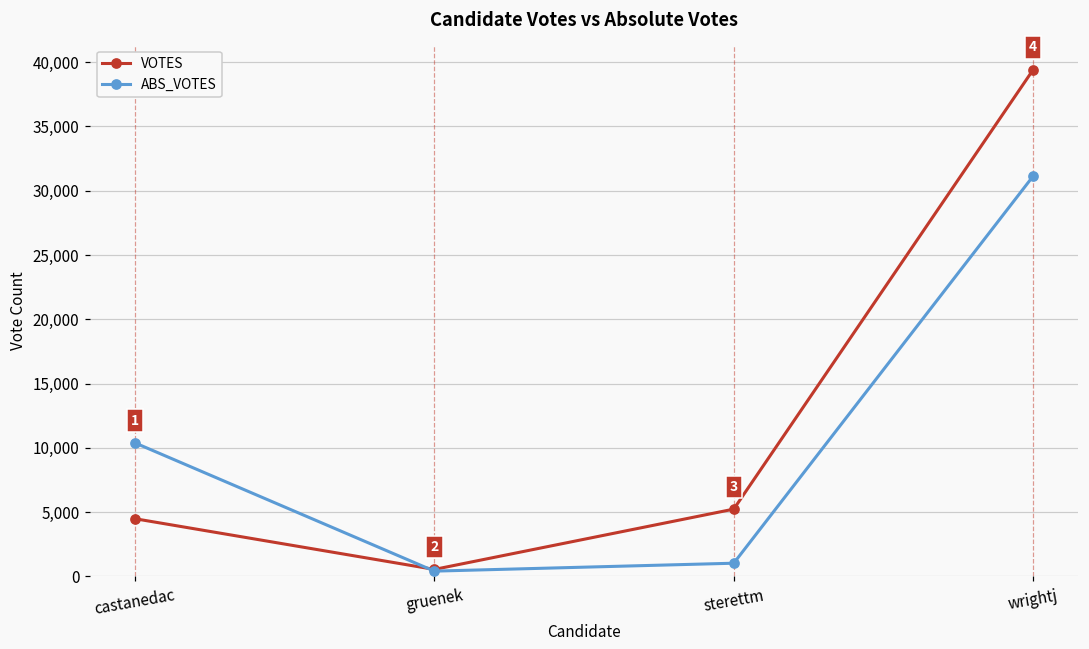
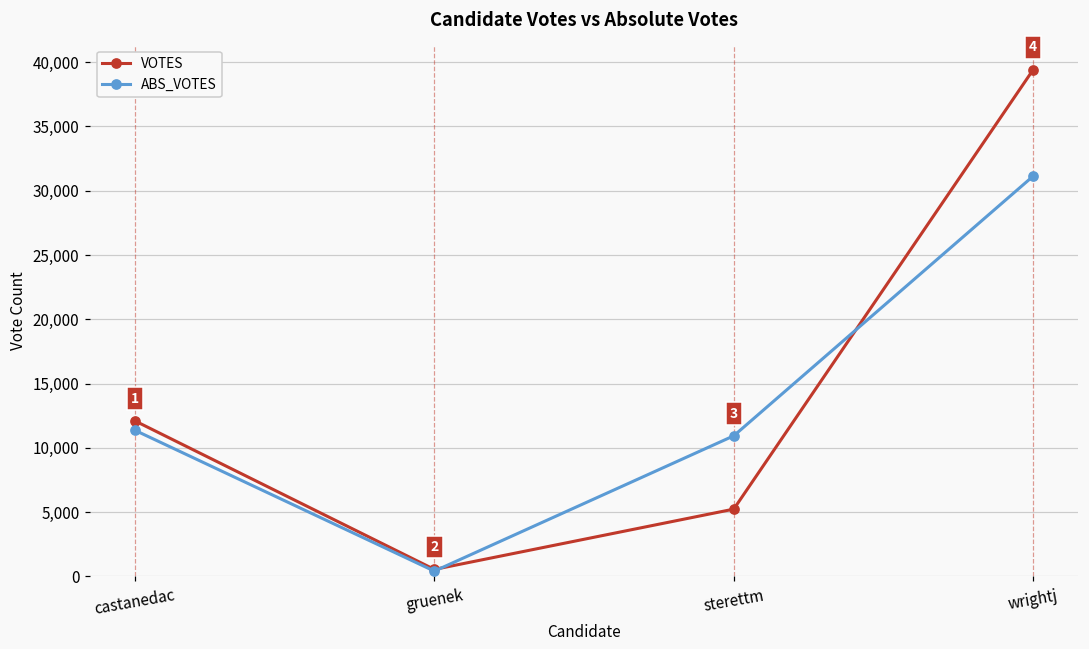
  {
    "VOTES": {
-     "castanedac": "4,500",
+     "castanedac": "12,100",
      "sterettm": "5,200"
    },
    "ABS_VOTES": {
-     "castanedac": "10,400",
-     "sterettm": "1,000",
+     "castanedac": "11,400",
+     "sterettm": "10,900",
      "wrightj": "31,100"
    }
  }
